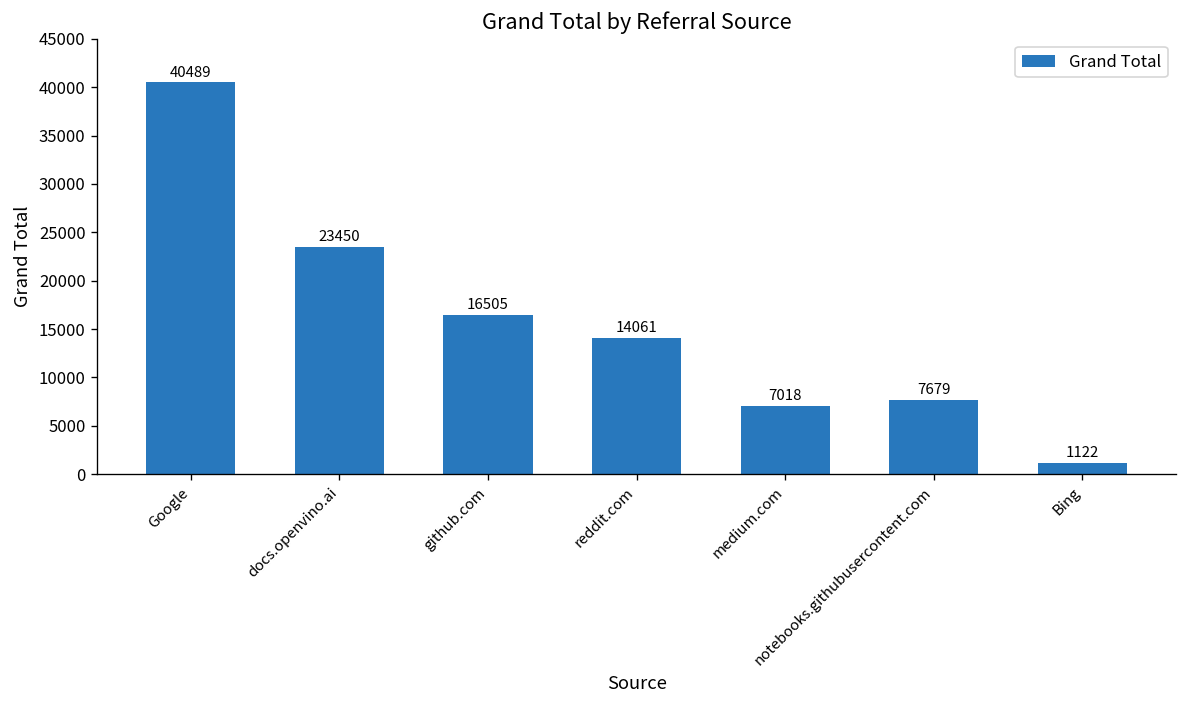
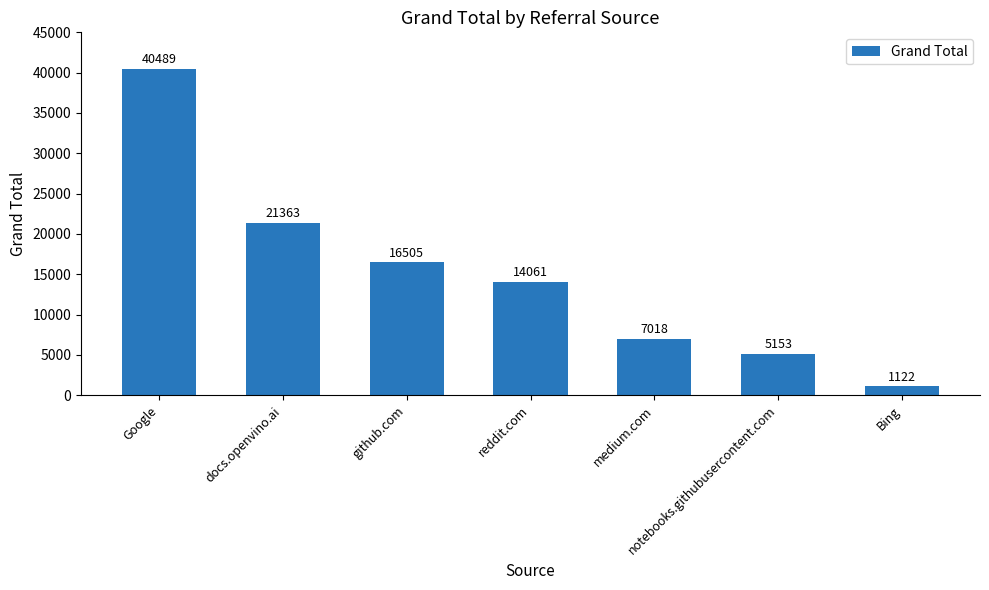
  {
    "Google": 40489,
-   "docs.openvino.ai": 23450,
+   "docs.openvino.ai": 21363,
    "github.com": 16505,
    "reddit.com": 14061,
    "medium.com": 7018,
-   "notebooks.githubusercontent.com": 7679,
+   "notebooks.githubusercontent.com": 5153,
    "Bing": 1122
  }
